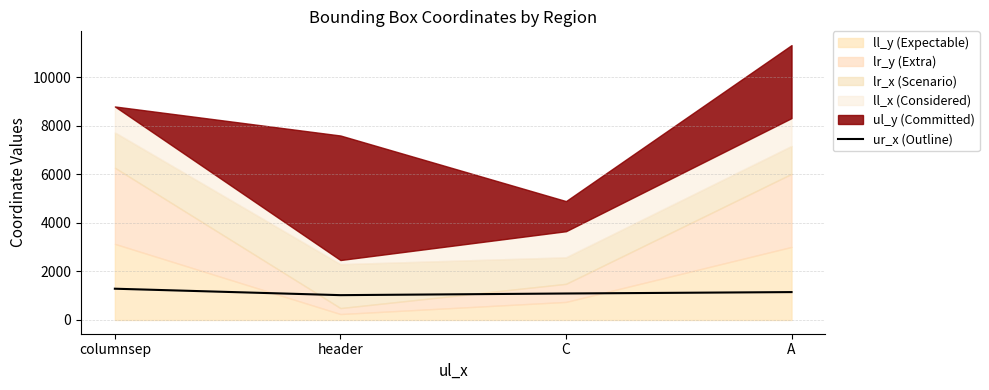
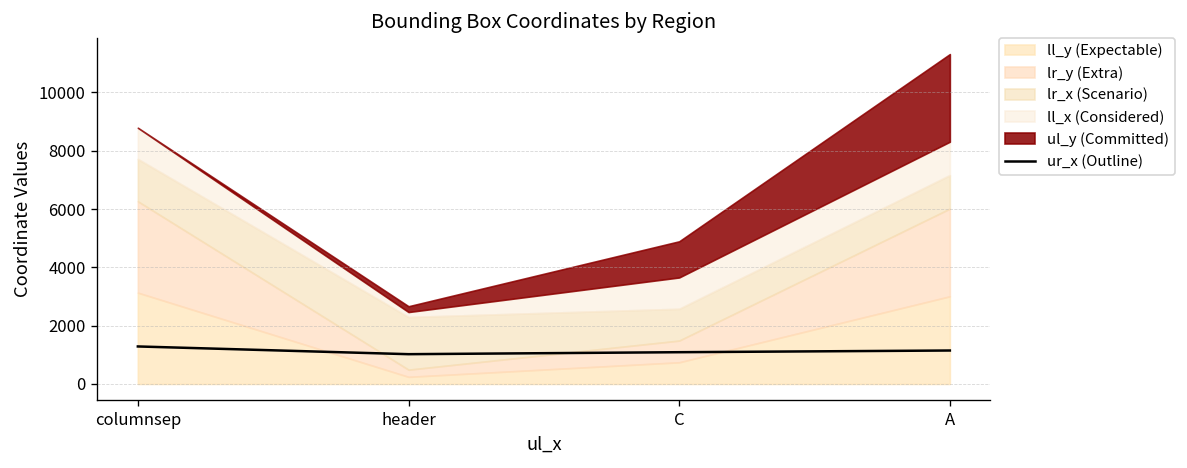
  {
    "ur_x (Outline)": {
      "columnsep": 1300,
      "header": 1000,
      "C": 1100,
      "A": 1100
    },
    "ul_y (Committed)": {
-     "header": 5100,
+     "header": 200,
      "C": 1200,
      "A": 3000
    }
  }
